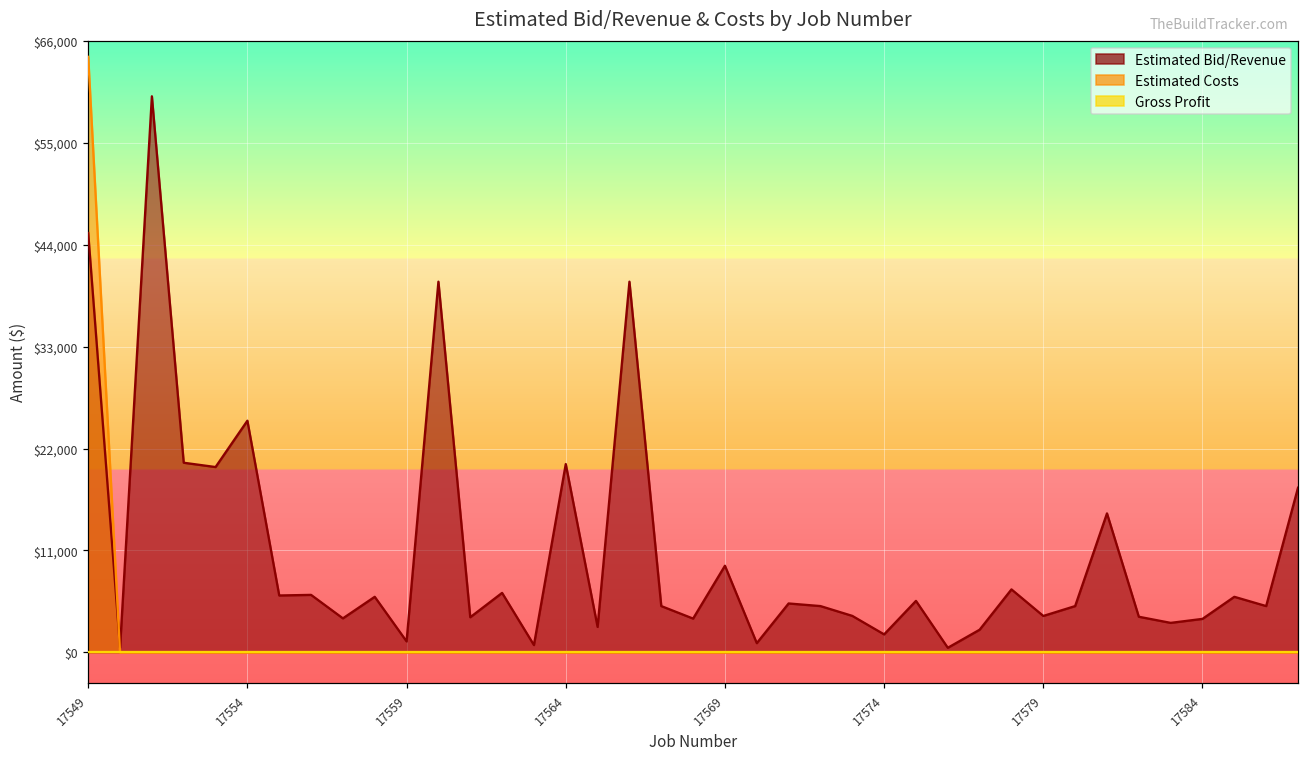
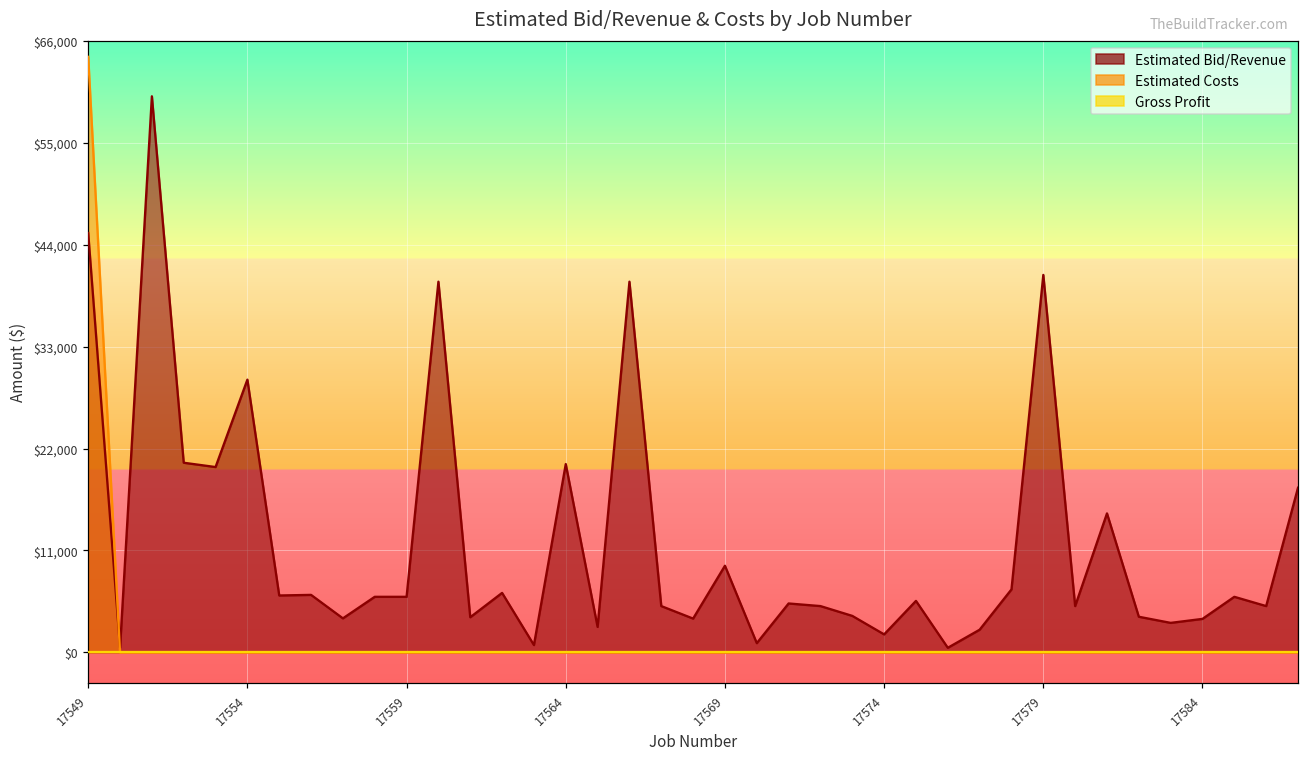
  {
    "Estimated Bid/Revenue": {
      "17549": "$45,000",
-     "17554": "$25,000",
-     "17559": "$1,000",
+     "17554": "$29,000",
+     "17559": "$6,000",
      "17564": "$20,000",
      "17569": "$9,000",
      "17574": "$2,000",
-     "17579": "$4,000",
+     "17579": "$41,000",
      "17584": "$4,000"
    },
    "Estimated Costs": {
      "17549": "$64,000"
    },
    "Gross Profit": {
      "17549": "$0"
    }
  }
